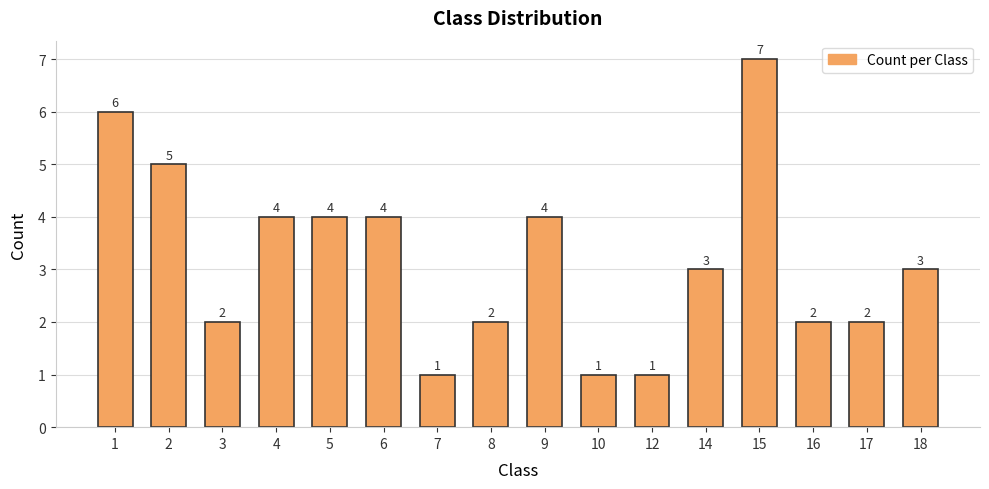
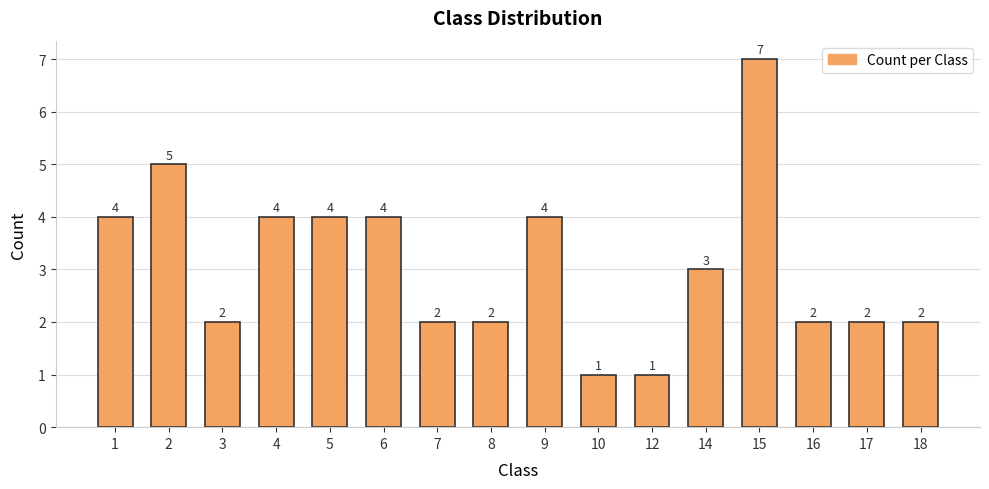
  {
-   "1": 6,
+   "1": 4,
    "2": 5,
    "3": 2,
    "4": 4,
    "5": 4,
    "6": 4,
-   "7": 1,
+   "7": 2,
    "8": 2,
    "9": 4,
    "10": 1,
    "12": 1,
    "14": 3,
    "15": 7,
    "16": 2,
    "17": 2,
-   "18": 3
+   "18": 2
  }
